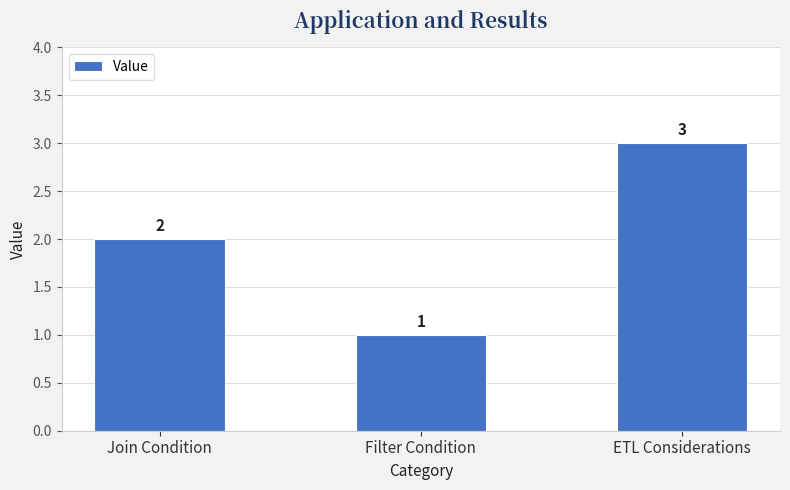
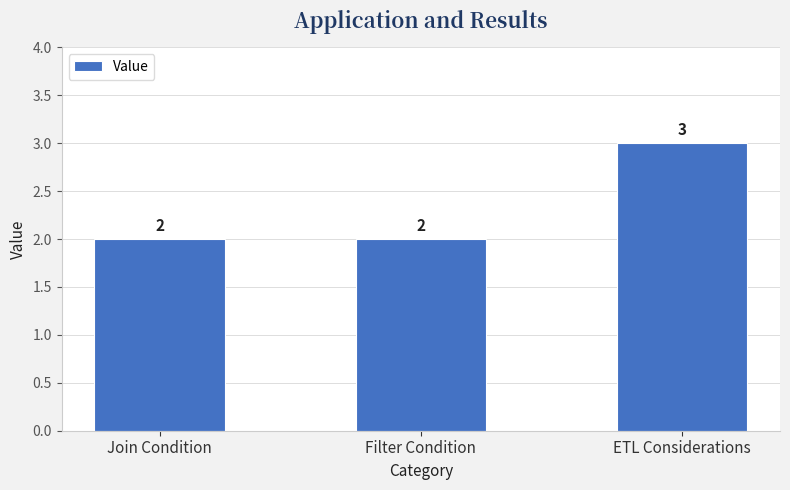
  {
    "Join Condition": 2,
-   "Filter Condition": 1,
+   "Filter Condition": 2,
    "ETL Considerations": 3
  }
